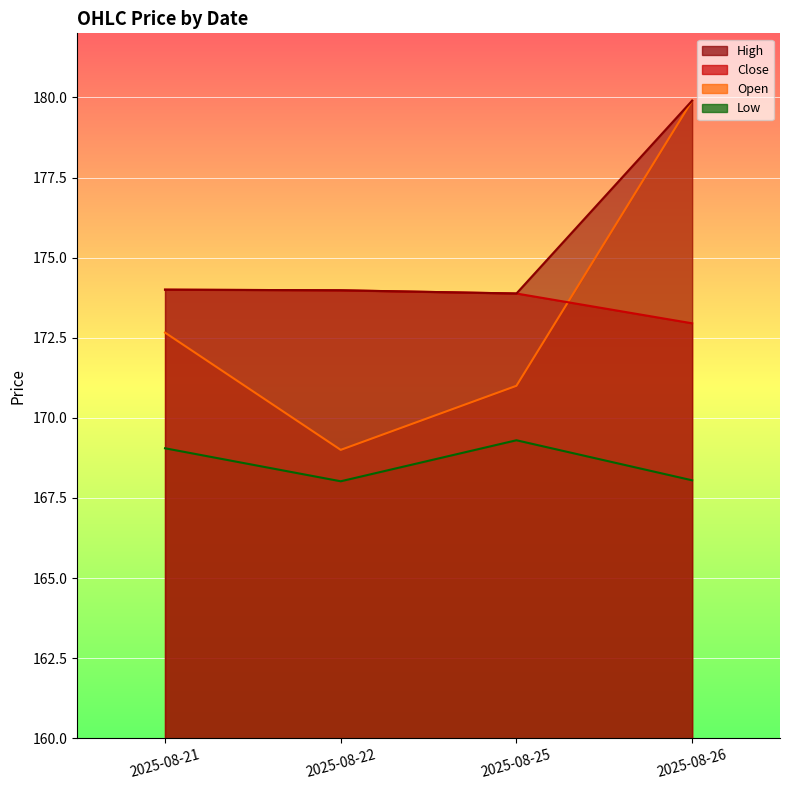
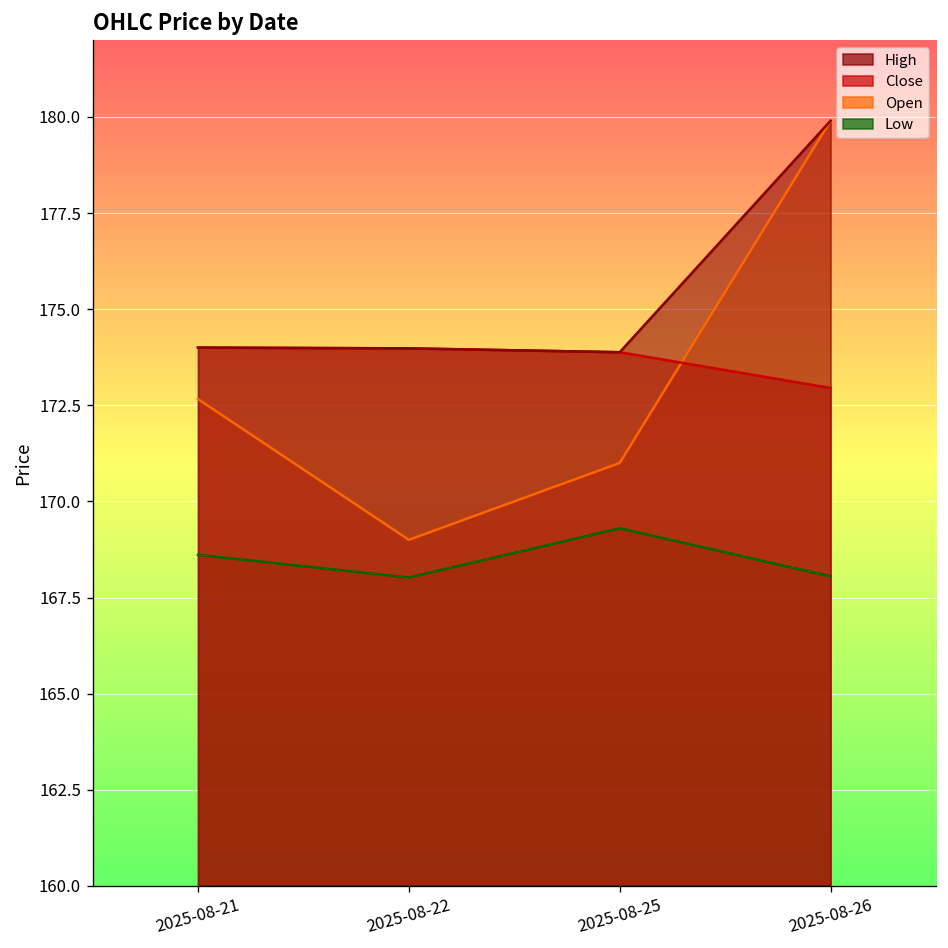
  {
    "Low": {
-     "2025-08-21": 169.1,
+     "2025-08-21": 168.6,
      "2025-08-22": 168.0,
      "2025-08-25": 169.3,
      "2025-08-26": 168.1
    }
  }
